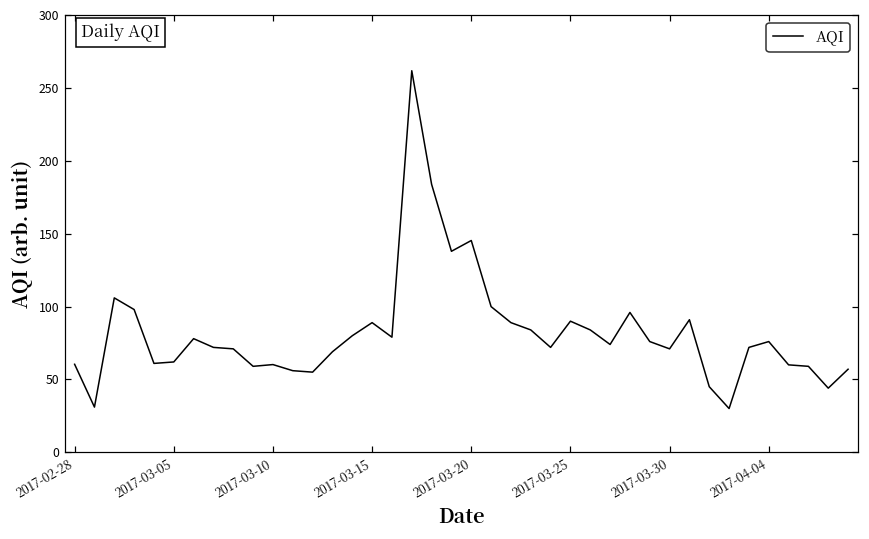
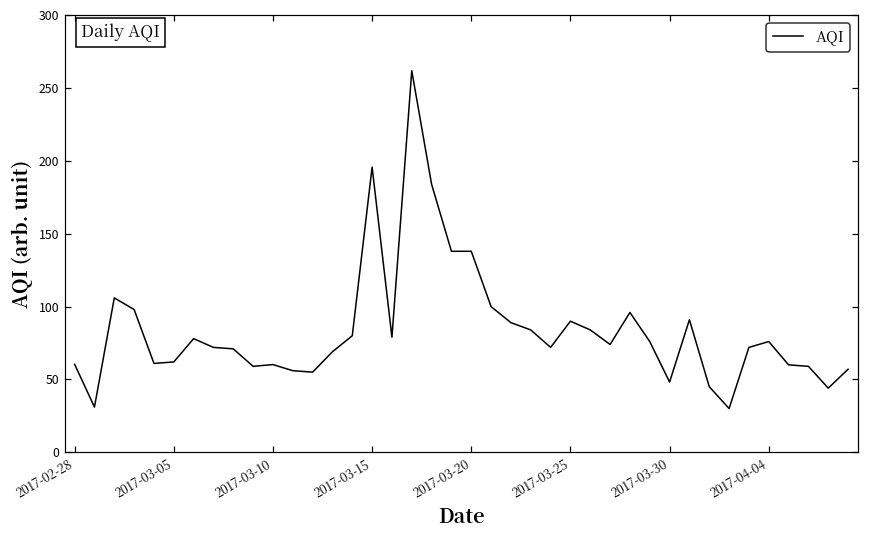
  {
    "2017-02-28": 60,
    "2017-03-05": 62,
    "2017-03-10": 60,
-   "2017-03-15": 89,
-   "2017-03-20": 145,
+   "2017-03-15": 196,
+   "2017-03-20": 138,
    "2017-03-25": 90,
-   "2017-03-30": 71,
+   "2017-03-30": 48,
    "2017-04-04": 76
  }
